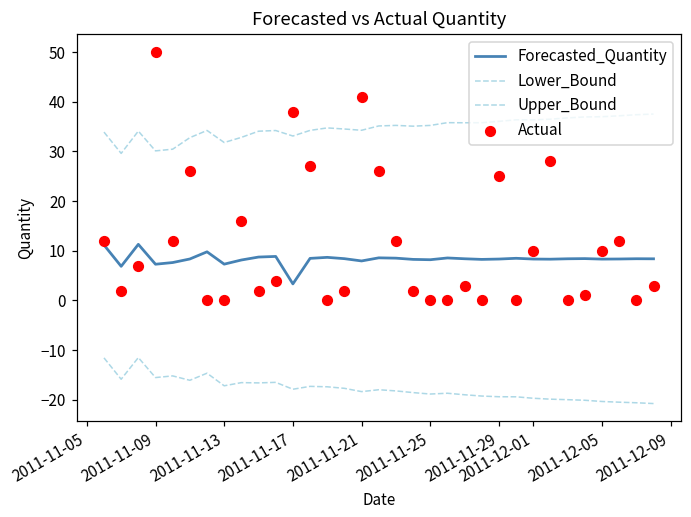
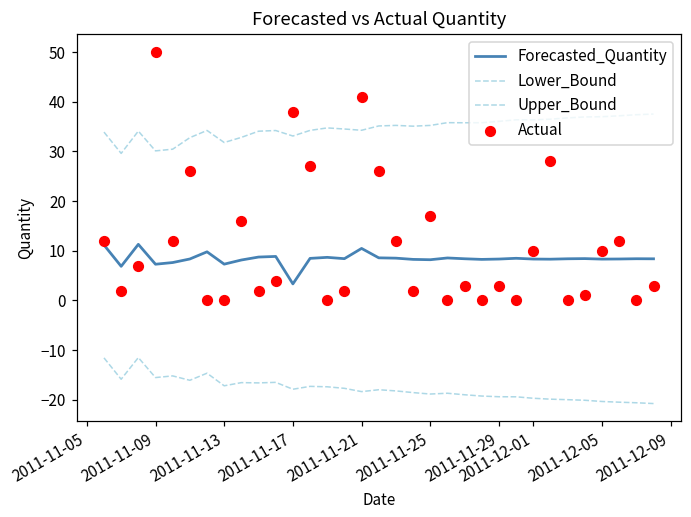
  {
    "Forecasted_Quantity": {
      "2011-11-09": 7,
      "2011-11-13": 7,
      "2011-11-17": 3,
-     "2011-11-21": 8,
+     "2011-11-21": 10,
      "2011-11-25": 8,
      "2011-11-29": 8,
      "2011-12-01": 8,
      "2011-12-05": 8
    },
    "Actual": {
-     "2011-11-25": 0,
-     "2011-11-29": 25
+     "2011-11-25": 17,
+     "2011-11-29": 3
    }
  }
